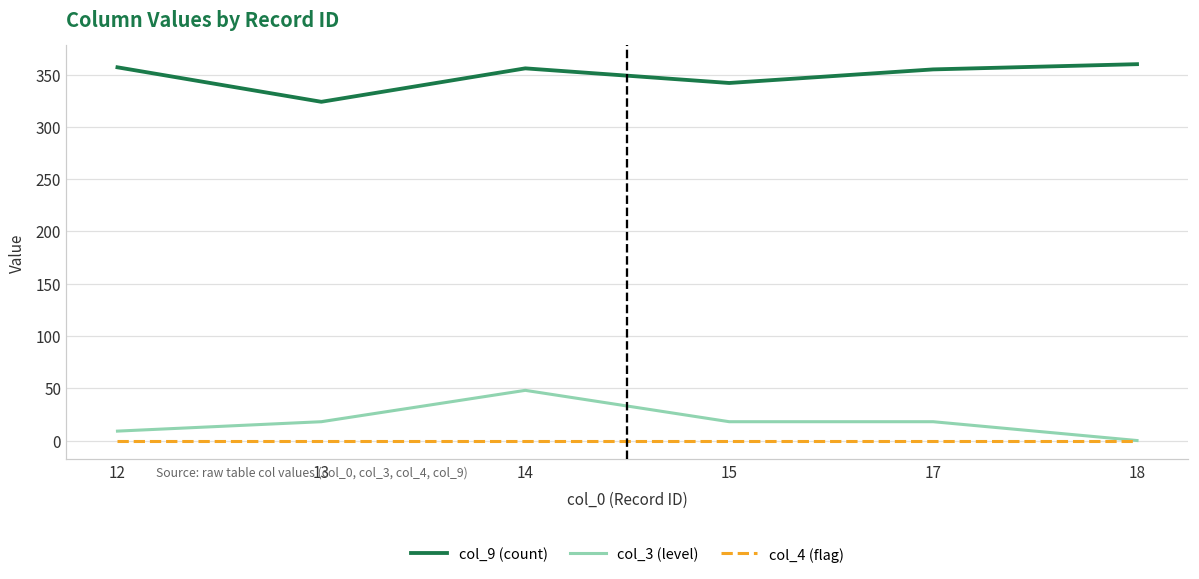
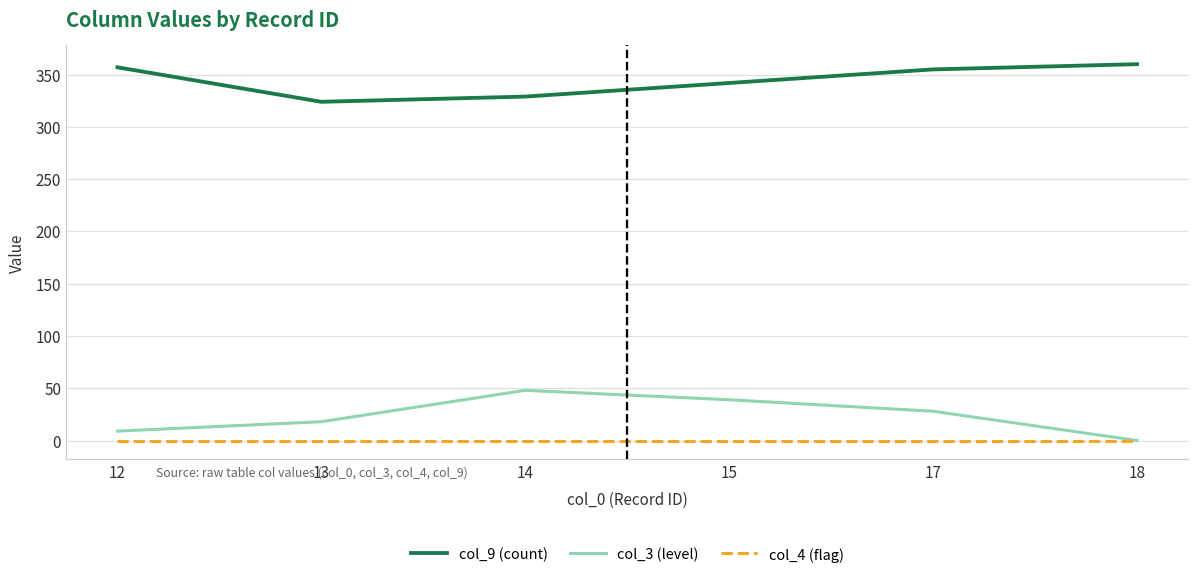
  {
    "col_9 (count)": {
      "12": 360,
      "13": 320,
-     "14": 360,
+     "14": 330,
      "15": 340,
      "17": 360,
      "18": 360
    },
    "col_3 (level)": {
      "12": 10,
      "13": 20,
      "14": 50,
-     "15": 20,
-     "17": 20
+     "15": 40,
+     "17": 30
    },
    "col_4 (flag)": {
      "12": 0,
      "13": 0,
      "14": 0,
      "15": 0,
      "17": 0
    }
  }
